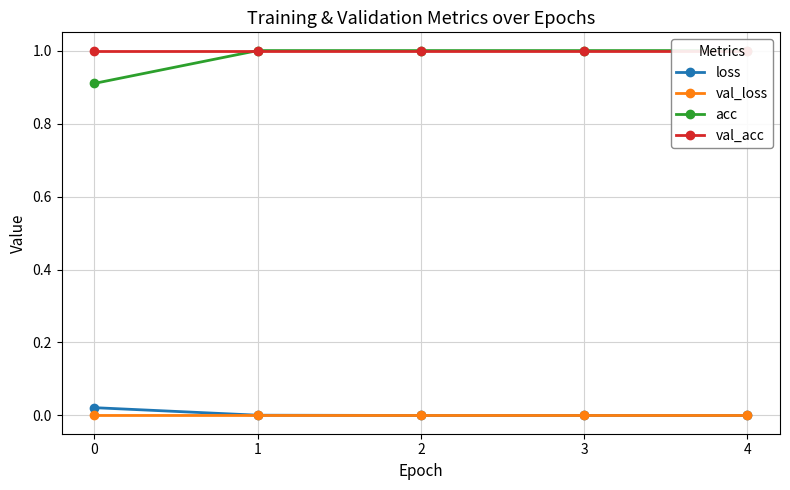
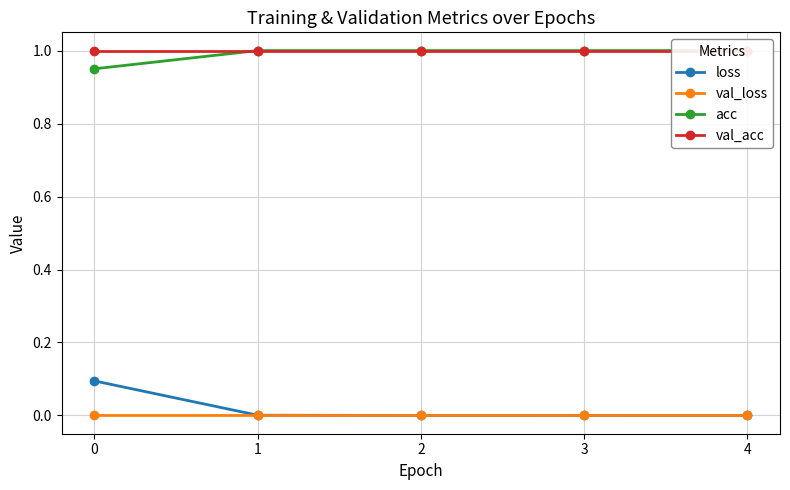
  {
    "loss": {
-     "0": 0.02
+     "0": 0.09
    },
    "val_loss": {
      "0": 0.00
    },
    "acc": {
-     "0": 0.91
+     "0": 0.95
    },
    "val_acc": {
      "0": 1.00
    }
  }
